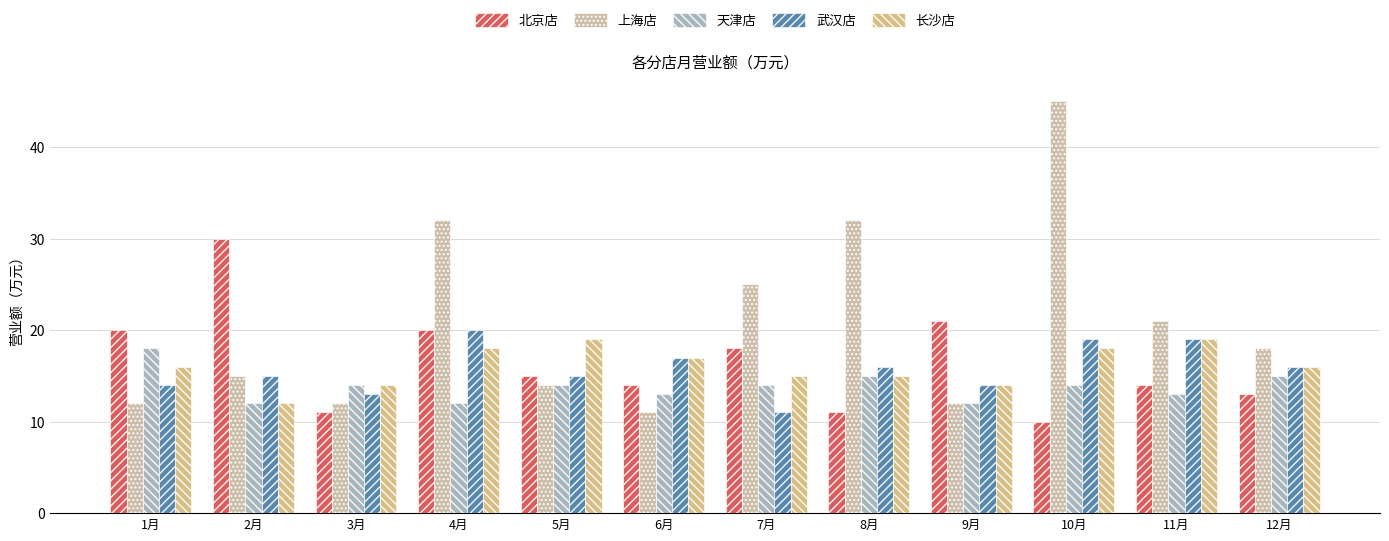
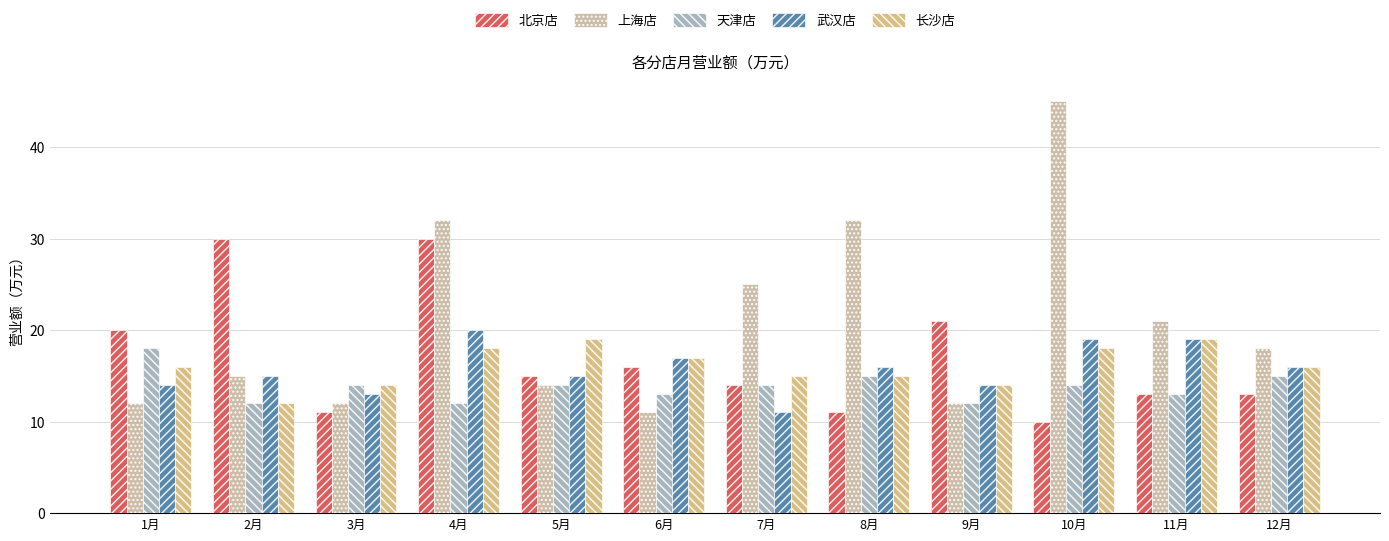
  {
    "北京店": {
      "1月": 20,
      "2月": 30,
      "3月": 11,
-     "4月": 20,
+     "4月": 30,
      "5月": 15,
-     "6月": 14,
-     "7月": 18,
+     "6月": 16,
+     "7月": 14,
      "8月": 11,
      "9月": 21,
      "10月": 10,
-     "11月": 14,
+     "11月": 13,
      "12月": 13
    },
    "武汉店": {
      "1月": 14,
      "2月": 15,
      "3月": 13,
      "4月": 20,
      "5月": 15,
      "6月": 17,
      "7月": 11,
      "8月": 16,
      "9月": 14,
      "10月": 19,
      "11月": 19,
      "12月": 16
    }
  }
